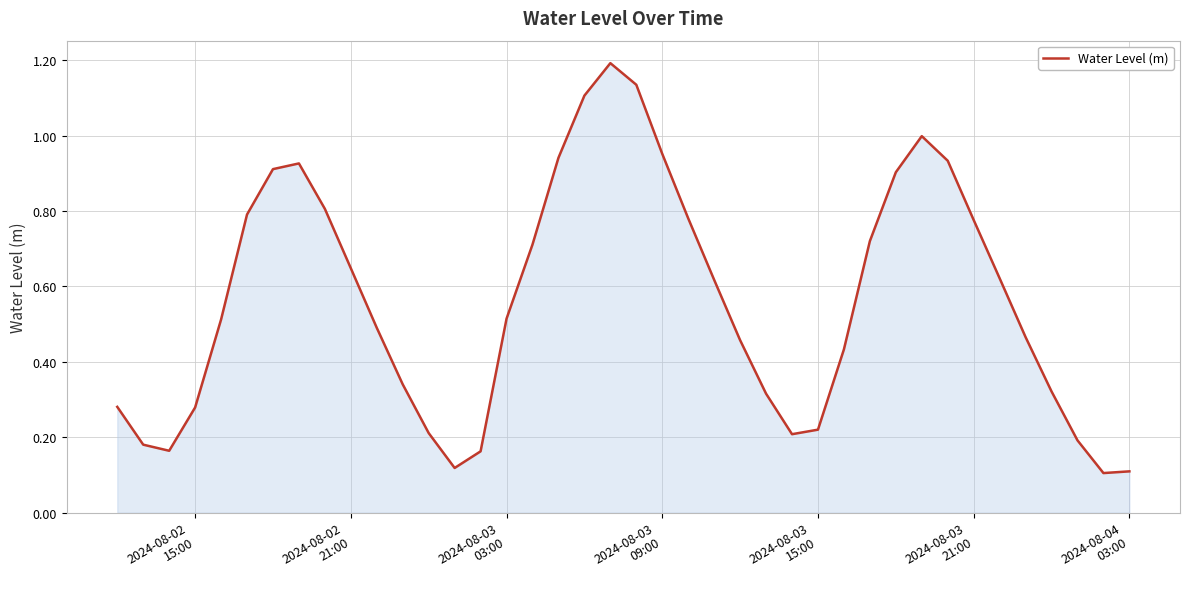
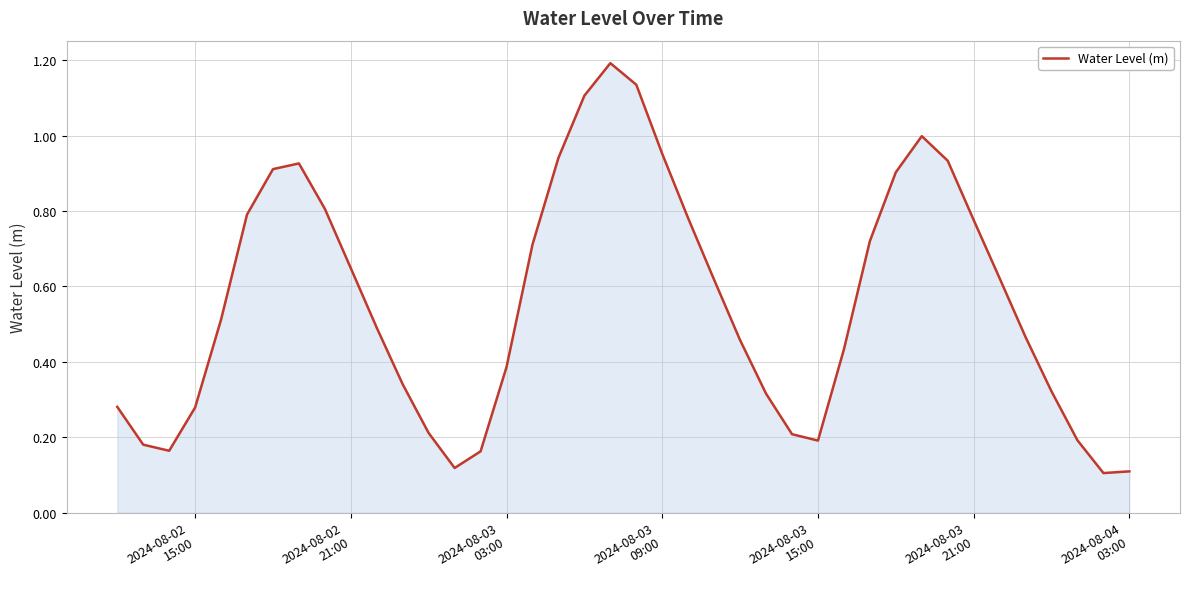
  {
    "2024-08-02 15:00": 0.28,
    "2024-08-02 21:00": 0.65,
-   "2024-08-03 03:00": 0.51,
+   "2024-08-03 03:00": 0.39,
    "2024-08-03 09:00": 0.95,
-   "2024-08-03 15:00": 0.22,
+   "2024-08-03 15:00": 0.19,
    "2024-08-03 21:00": 0.78,
    "2024-08-04 03:00": 0.11
  }
